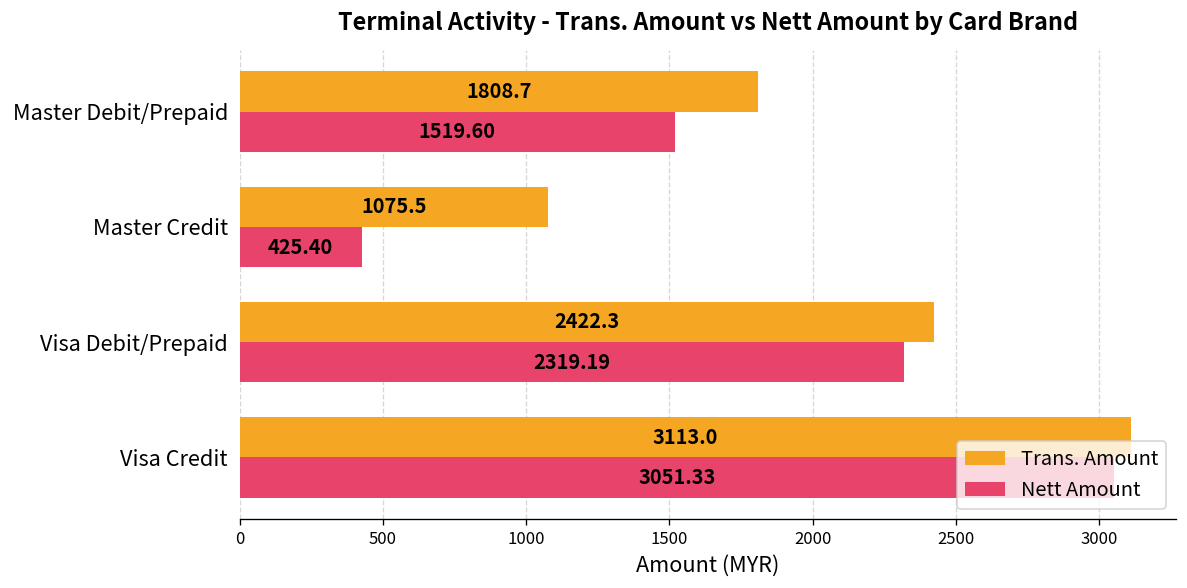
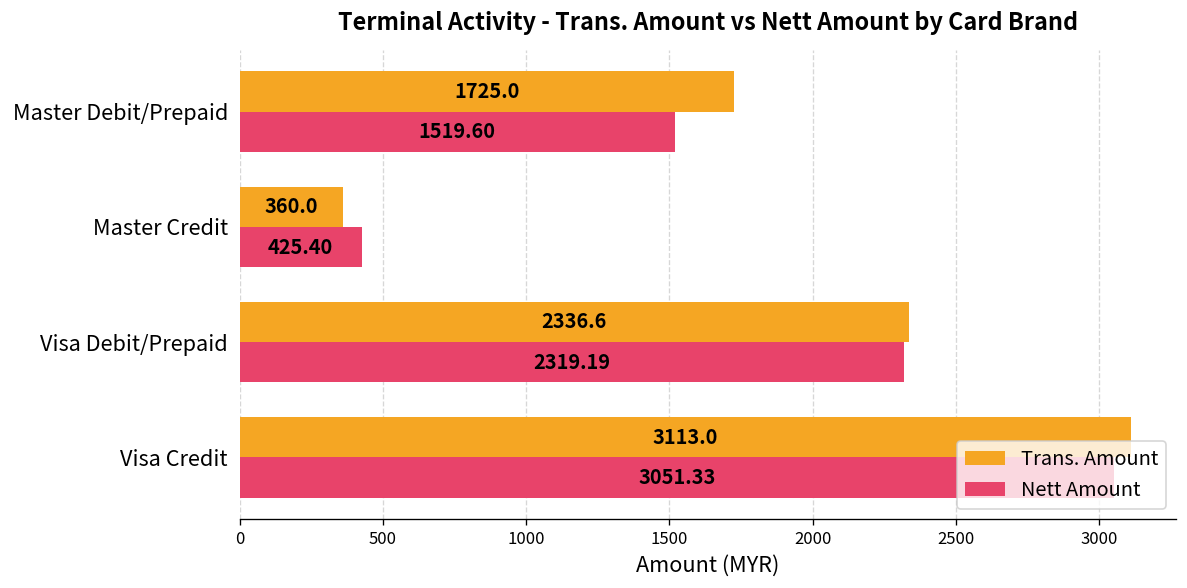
  {
    "Trans. Amount": {
-     "Master Debit/Prepaid": 1808.7,
-     "Master Credit": 1075.5,
-     "Visa Debit/Prepaid": 2422.3,
+     "Master Debit/Prepaid": 1725.0,
+     "Master Credit": 360.0,
+     "Visa Debit/Prepaid": 2336.6,
      "Visa Credit": 3113.0
    },
    "Nett Amount": {
      "Master Debit/Prepaid": 1519.60,
      "Master Credit": 425.40,
      "Visa Debit/Prepaid": 2319.19
    }
  }
